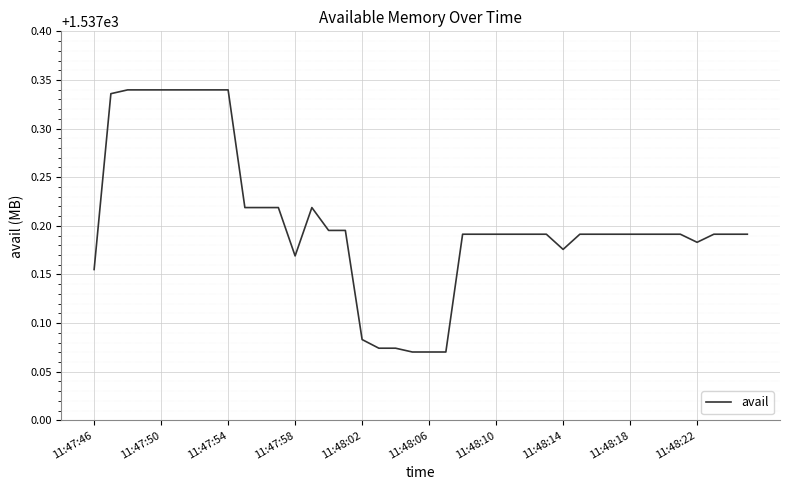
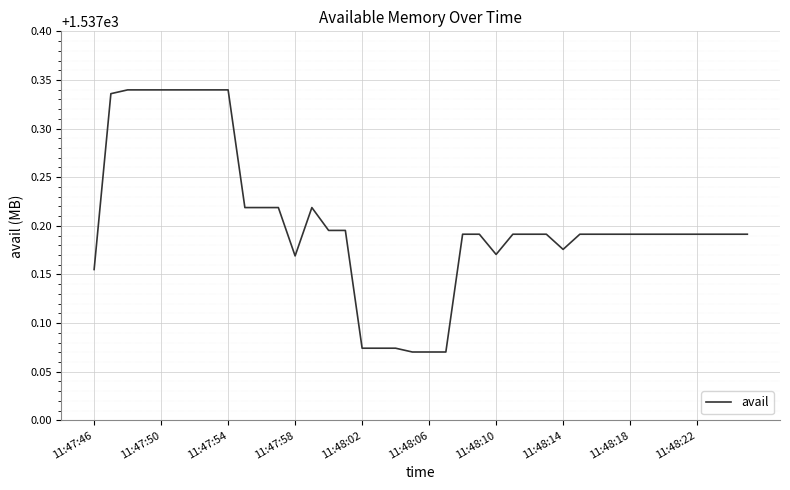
  {
    "11:47:46": 1537.16,
    "11:47:50": 1537.34,
    "11:47:54": 1537.34,
    "11:47:58": 1537.17,
-   "11:48:02": 1537.08,
+   "11:48:02": 1537.07,
    "11:48:06": 1537.07,
-   "11:48:10": 1537.19,
+   "11:48:10": 1537.17,
    "11:48:14": 1537.18,
    "11:48:18": 1537.19,
-   "11:48:22": 1537.18
+   "11:48:22": 1537.19
  }
